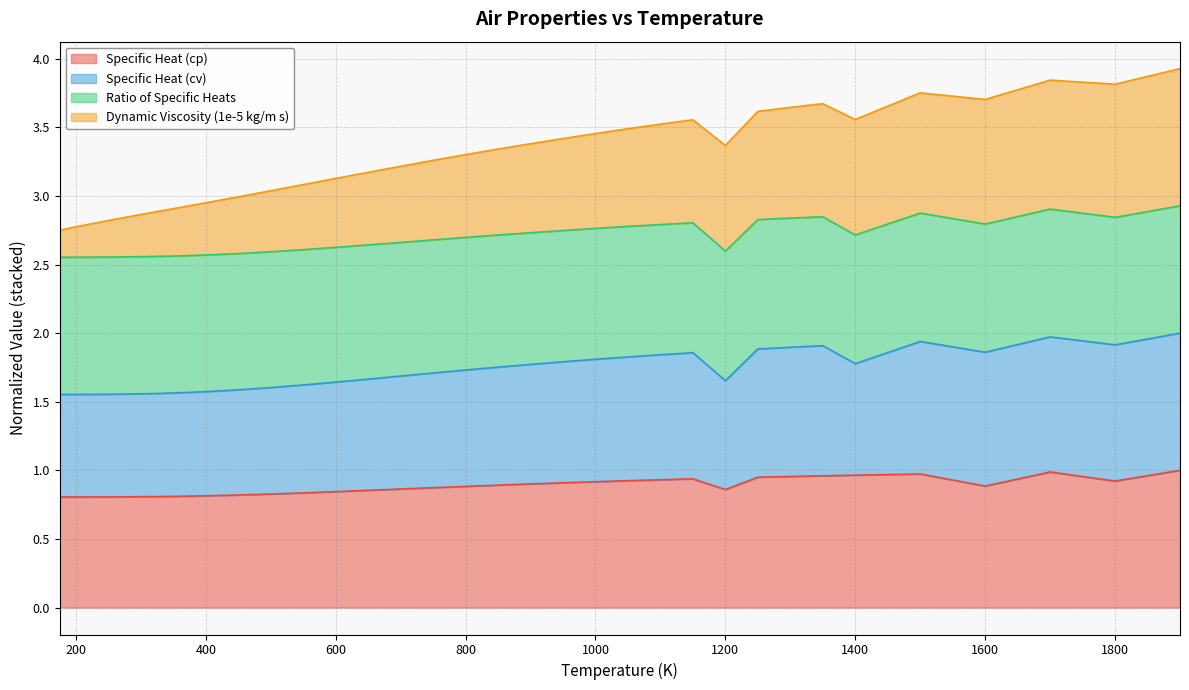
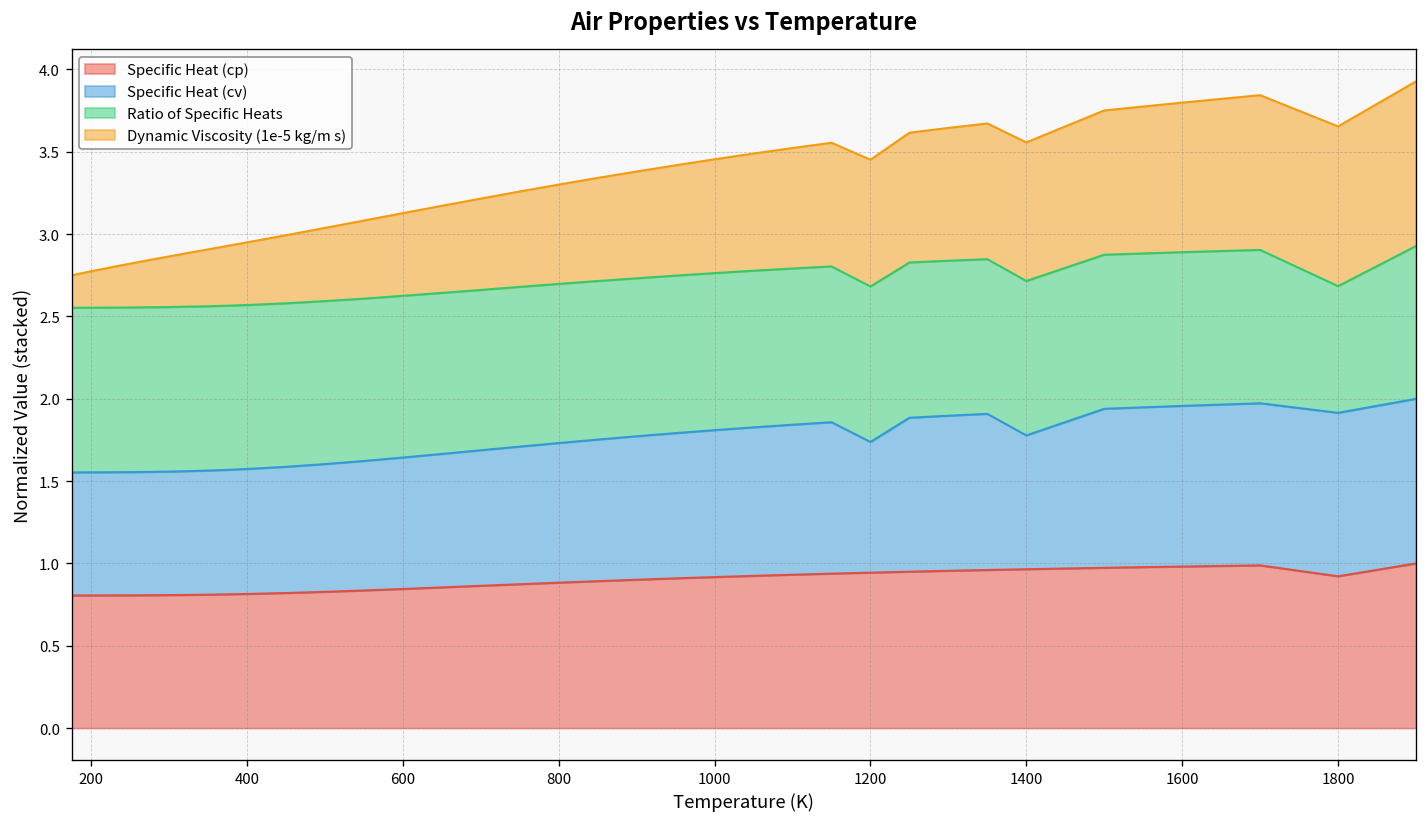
  {
    "Specific Heat (cp)": {
      "200": 0.81,
      "400": 0.81,
      "600": 0.84,
      "800": 0.88,
      "1000": 0.92,
-     "1200": 0.86,
+     "1200": 0.94,
      "1400": 0.97,
-     "1600": 0.89,
+     "1600": 0.98,
      "1800": 0.92
    },
    "Specific Heat (cv)": {
      "200": 0.75,
      "400": 0.76,
      "600": 0.80,
      "800": 0.85,
      "1000": 0.89,
      "1200": 0.79,
      "1400": 0.81,
      "1600": 0.98,
      "1800": 0.99
    },
    "Ratio of Specific Heats": {
      "200": 1.00,
      "400": 1.00,
      "600": 0.98,
      "800": 0.97,
      "1000": 0.95,
      "1200": 0.94,
      "1400": 0.94,
      "1600": 0.93,
-     "1800": 0.93
+     "1800": 0.77
    },
    "Dynamic Viscosity (1e-5 kg/m s)": {
      "200": 0.22,
      "400": 0.38,
      "600": 0.50,
      "800": 0.60,
      "1000": 0.69,
      "1200": 0.77,
      "1400": 0.84,
      "1600": 0.91,
      "1800": 0.97
    }
  }
